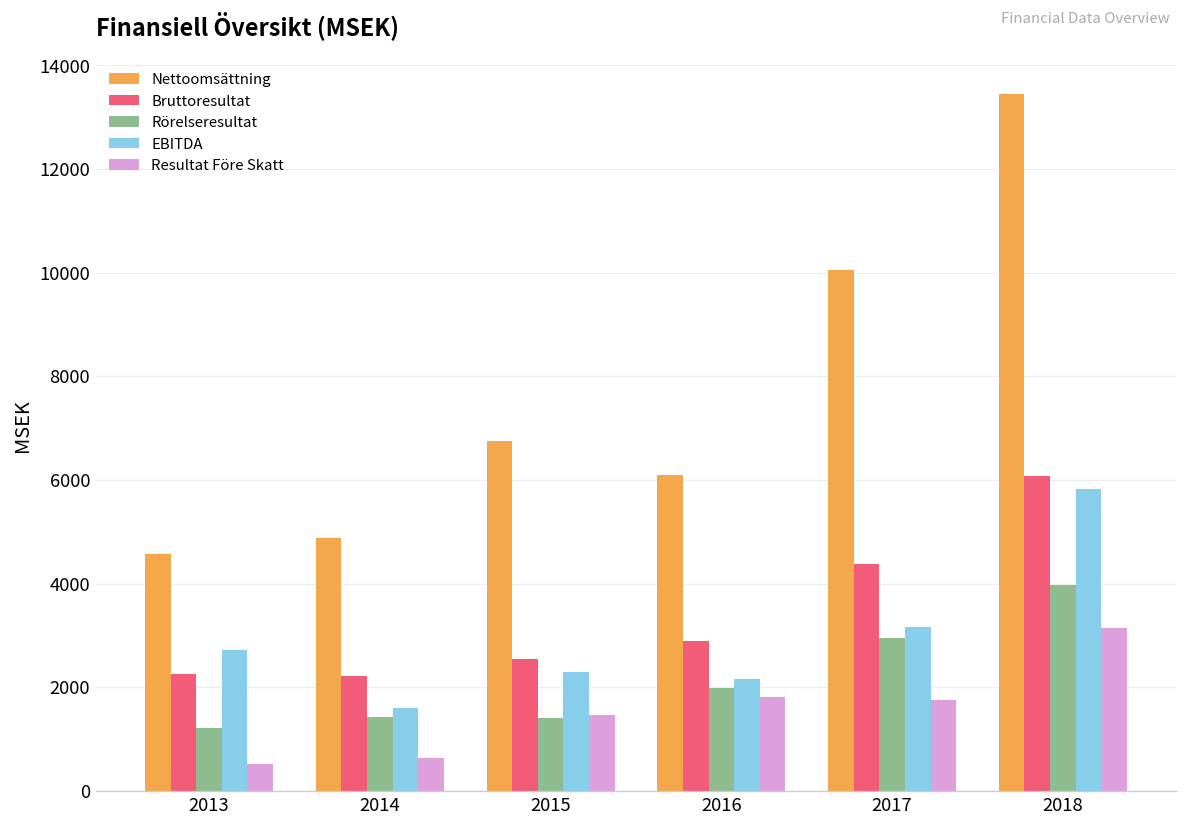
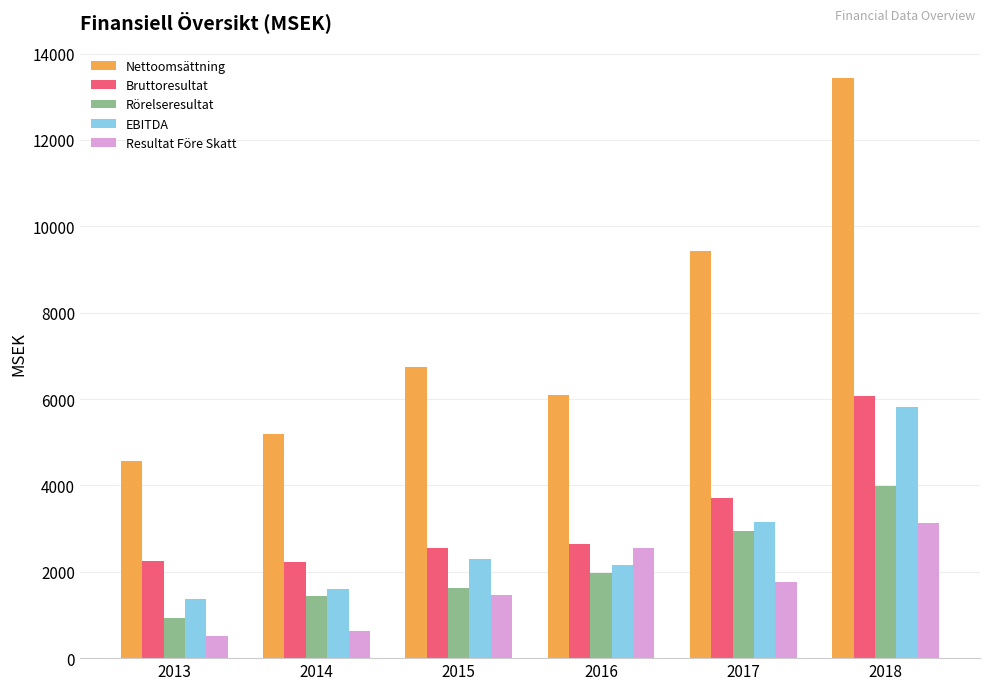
  {
    "Nettoomsättning": {
      "2013": 4600,
-     "2014": 4900,
+     "2014": 5200,
      "2015": 6800,
      "2016": 6100,
-     "2017": 10100,
+     "2017": 9400,
      "2018": 13400
    },
    "Bruttoresultat": {
      "2013": 2200,
      "2014": 2200,
      "2015": 2500,
-     "2016": 2900,
-     "2017": 4400,
+     "2016": 2700,
+     "2017": 3700,
      "2018": 6100
    },
    "Rörelseresultat": {
-     "2013": 1200,
+     "2013": 900,
      "2014": 1400,
-     "2015": 1400,
+     "2015": 1600,
      "2016": 2000,
      "2017": 3000,
      "2018": 4000
    },
    "EBITDA": {
-     "2013": 2700,
+     "2013": 1400,
      "2014": 1600,
      "2015": 2300,
      "2016": 2100,
      "2017": 3200,
      "2018": 5800
    },
    "Resultat Före Skatt": {
      "2013": 500,
      "2014": 600,
      "2015": 1500,
-     "2016": 1800,
+     "2016": 2500,
      "2017": 1800,
      "2018": 3100
    }
  }
